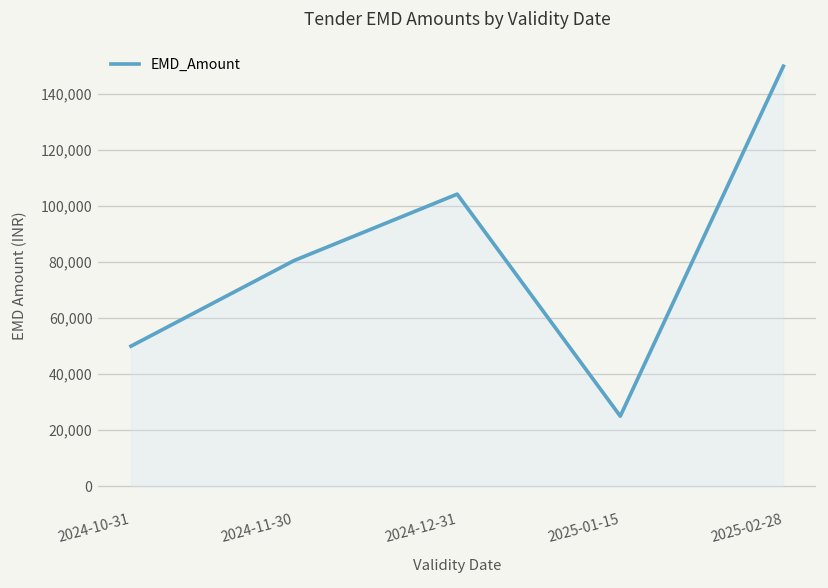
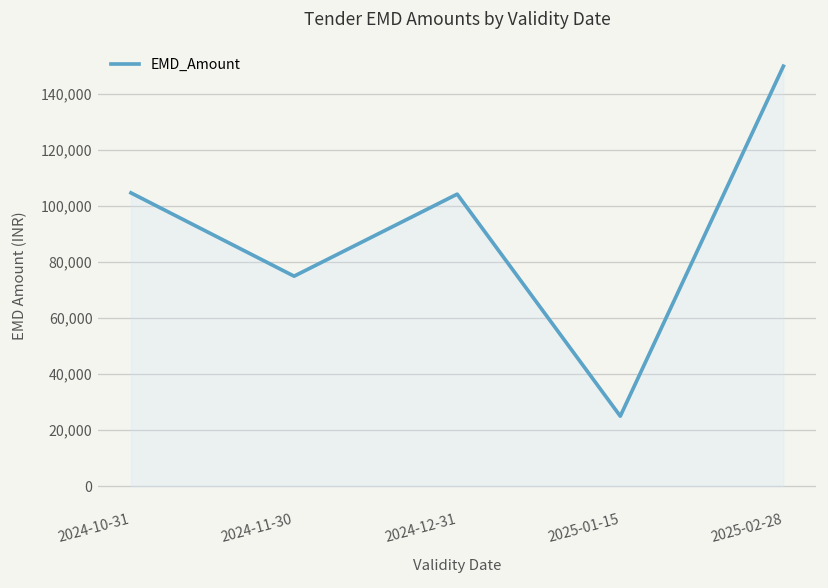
  {
-   "2024-10-31": "50,000",
-   "2024-11-30": "81,000",
+   "2024-10-31": "105,000",
+   "2024-11-30": "75,000",
    "2024-12-31": "104,000",
    "2025-01-15": "25,000",
    "2025-02-28": "150,000"
  }
